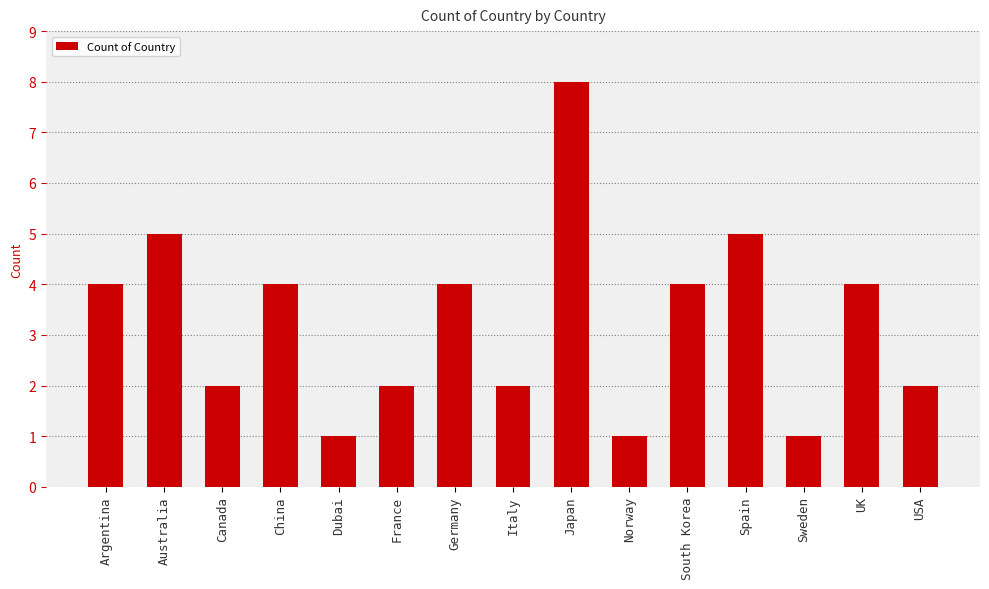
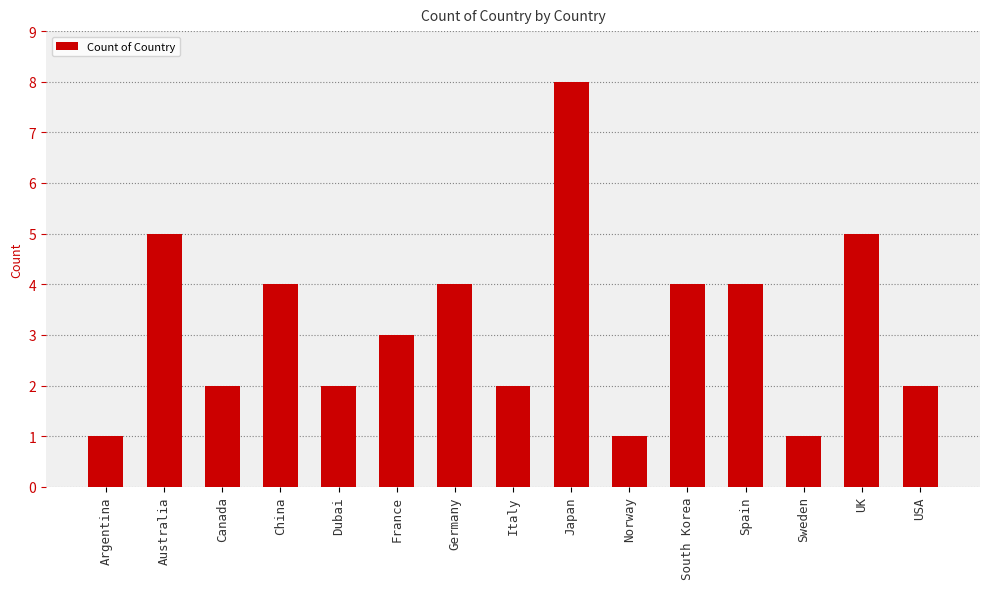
  {
-   "Argentina": 4,
+   "Argentina": 1,
    "Australia": 5,
    "Canada": 2,
    "China": 4,
-   "Dubai": 1,
-   "France": 2,
+   "Dubai": 2,
+   "France": 3,
    "Germany": 4,
    "Italy": 2,
    "Japan": 8,
    "Norway": 1,
    "South Korea": 4,
-   "Spain": 5,
+   "Spain": 4,
    "Sweden": 1,
-   "UK": 4,
+   "UK": 5,
    "USA": 2
  }
